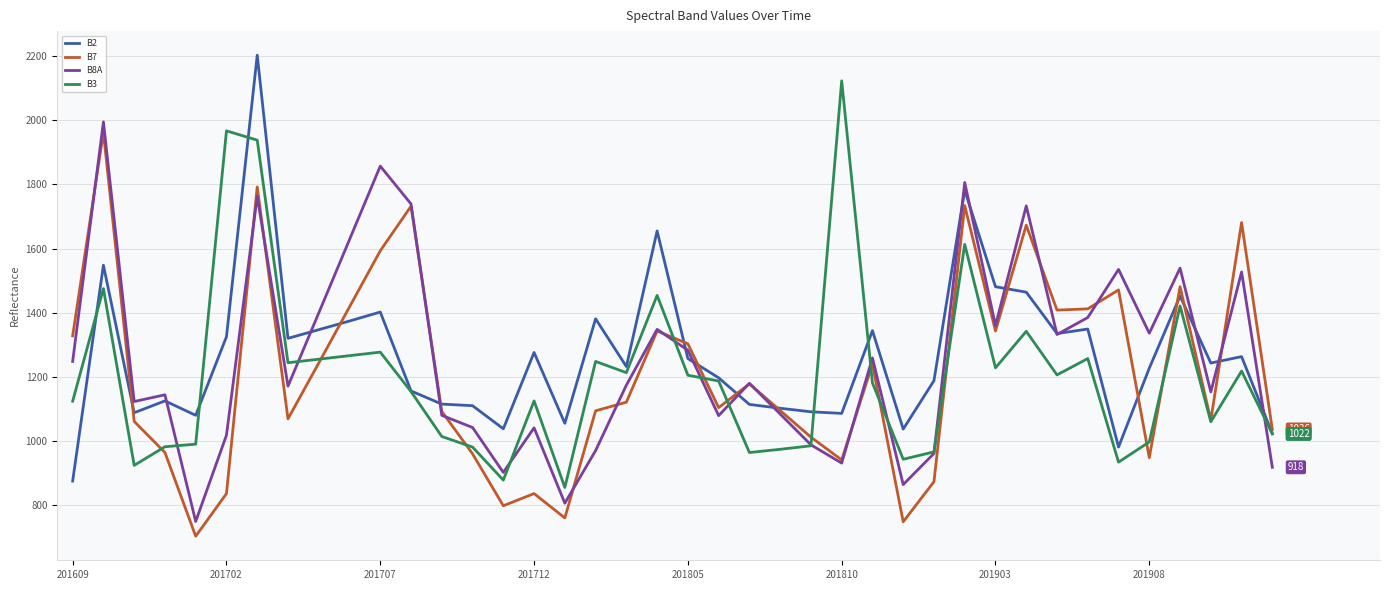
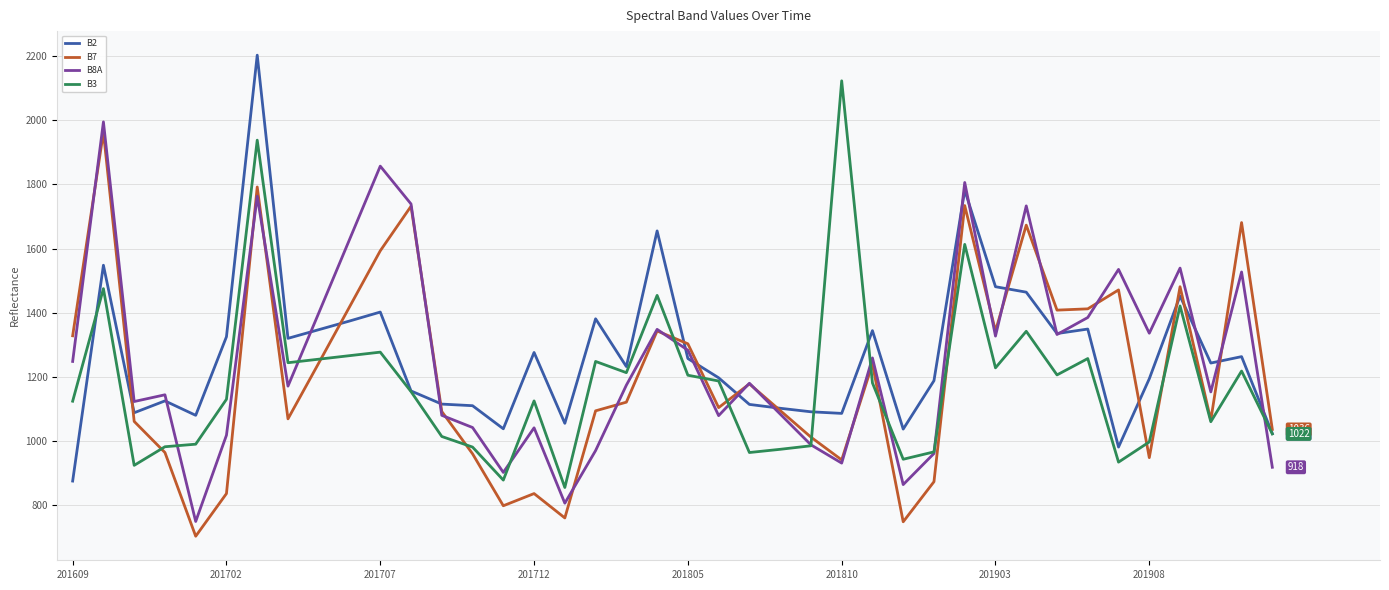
  {
    "B2": {
      "201609": 880,
      "201702": 1330,
      "201707": 1400,
      "201712": 1280,
      "201805": 1260,
      "201810": 1090,
      "201903": 1480,
-     "201908": 1230
+     "201908": 1190
    },
    "B7": {
      "201609": 1330,
      "201702": 840,
      "201707": 1590,
      "201712": 840,
      "201805": 1300,
      "201810": 940,
      "201903": 1340,
      "201908": 950
    },
    "B8A": {
      "201609": 1250,
      "201702": 1020,
      "201707": 1860,
      "201712": 1040,
      "201805": 1280,
      "201810": 930,
-     "201903": 1360,
+     "201903": 1330,
      "201908": 1340
    },
    "B3": {
      "201609": 1120,
-     "201702": 1970,
+     "201702": 1130,
      "201707": 1280,
      "201712": 1130,
      "201805": 1210,
      "201810": 2120,
      "201903": 1230,
      "201908": 1000
    }
  }
